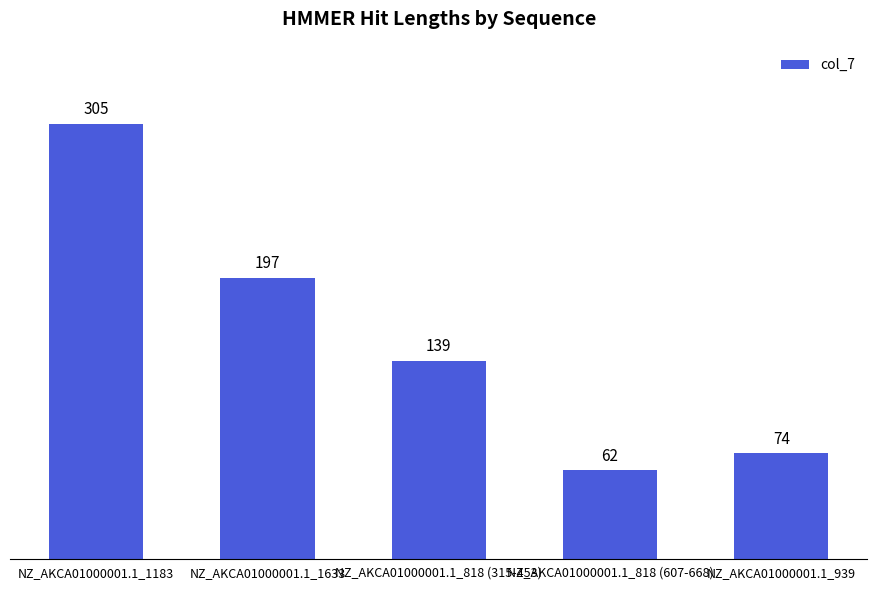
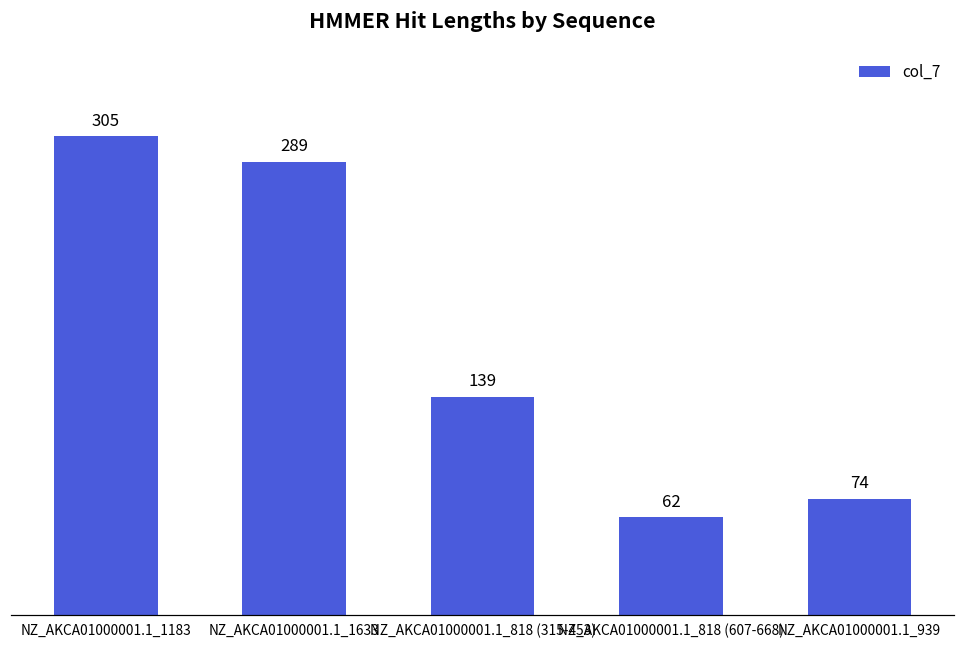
  {
    "NZ_AKCA01000001.1_1183": 305,
-   "NZ_AKCA01000001.1_1633": 197,
+   "NZ_AKCA01000001.1_1633": 289,
    "NZ_AKCA01000001.1_939": 74
  }
